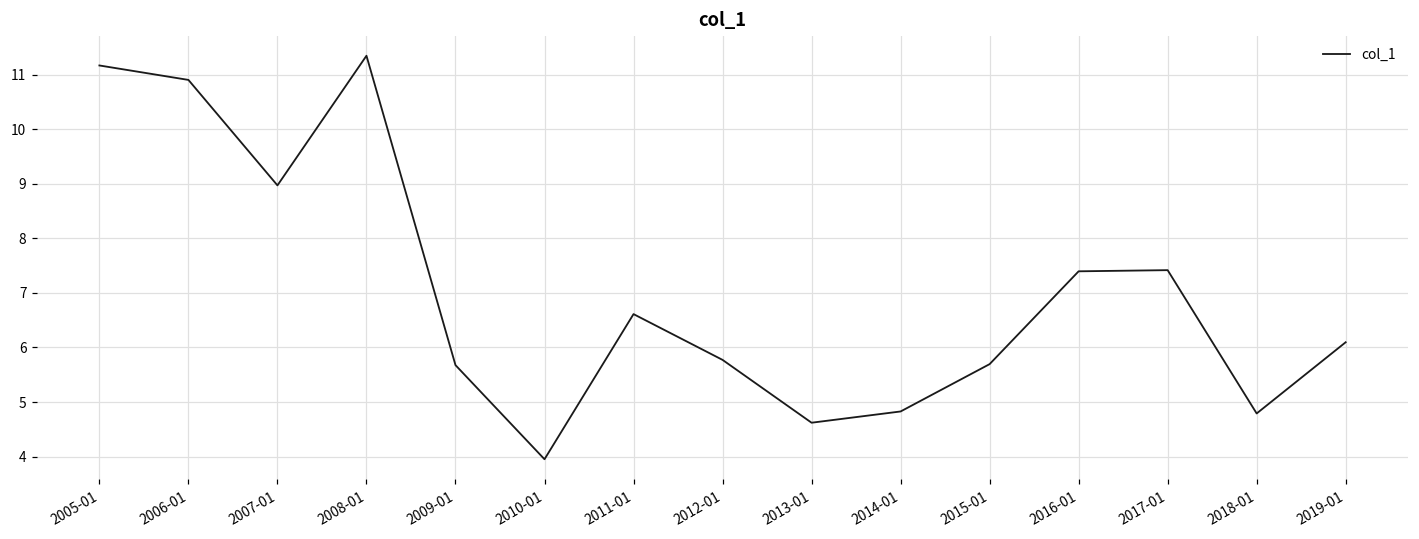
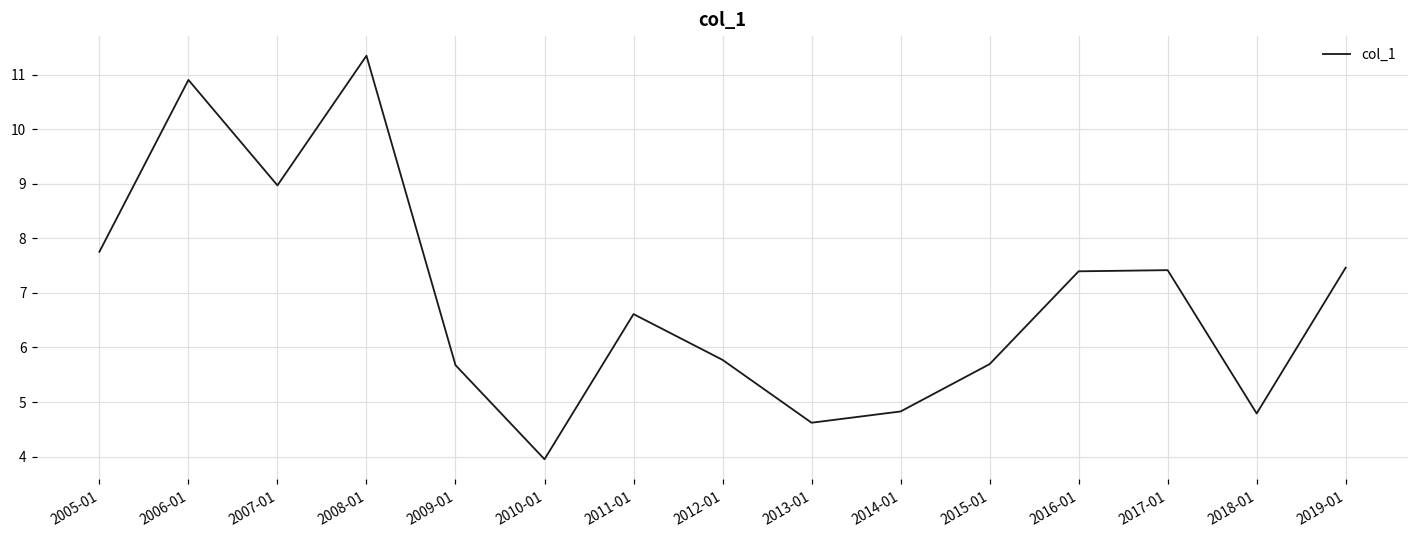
  {
-   "2005-01": 11.2,
+   "2005-01": 7.8,
    "2006-01": 10.9,
    "2007-01": 9.0,
    "2008-01": 11.3,
    "2009-01": 5.7,
    "2010-01": 4.0,
    "2011-01": 6.6,
    "2012-01": 5.8,
    "2013-01": 4.6,
    "2014-01": 4.8,
    "2015-01": 5.7,
    "2016-01": 7.4,
    "2017-01": 7.4,
    "2018-01": 4.8,
-   "2019-01": 6.1
+   "2019-01": 7.5
  }
